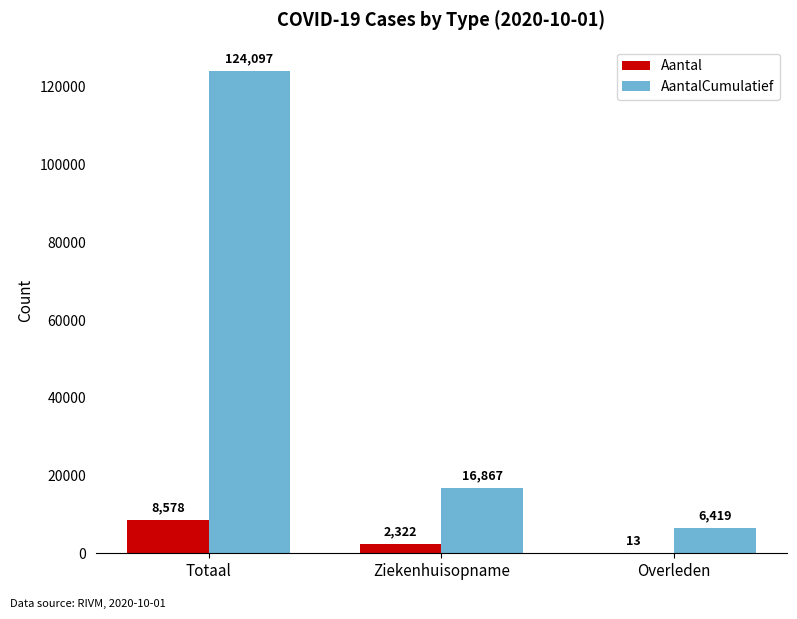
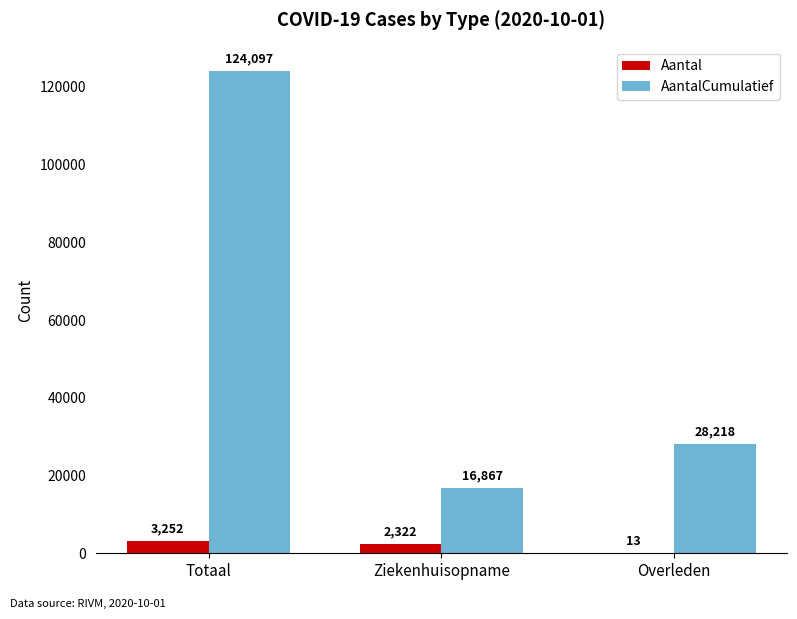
  {
    "Aantal": {
-     "Totaal": "8,578",
+     "Totaal": "3,252",
      "Ziekenhuisopname": "2,322",
      "Overleden": "13"
    },
    "AantalCumulatief": {
      "Totaal": "124,097",
      "Ziekenhuisopname": "16,867",
-     "Overleden": "6,419"
+     "Overleden": "28,218"
    }
  }
